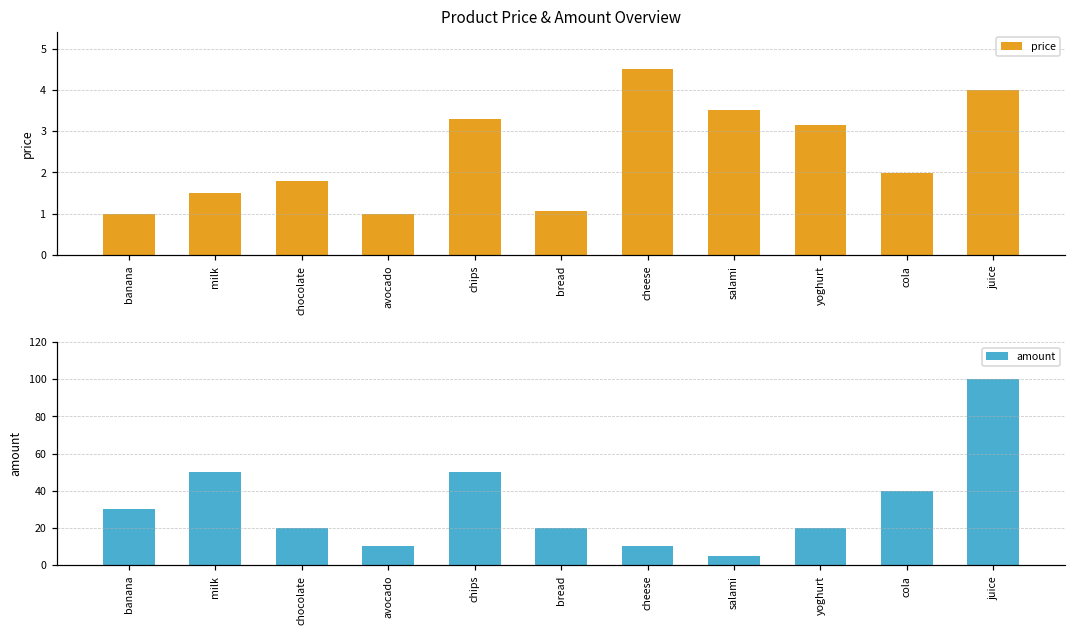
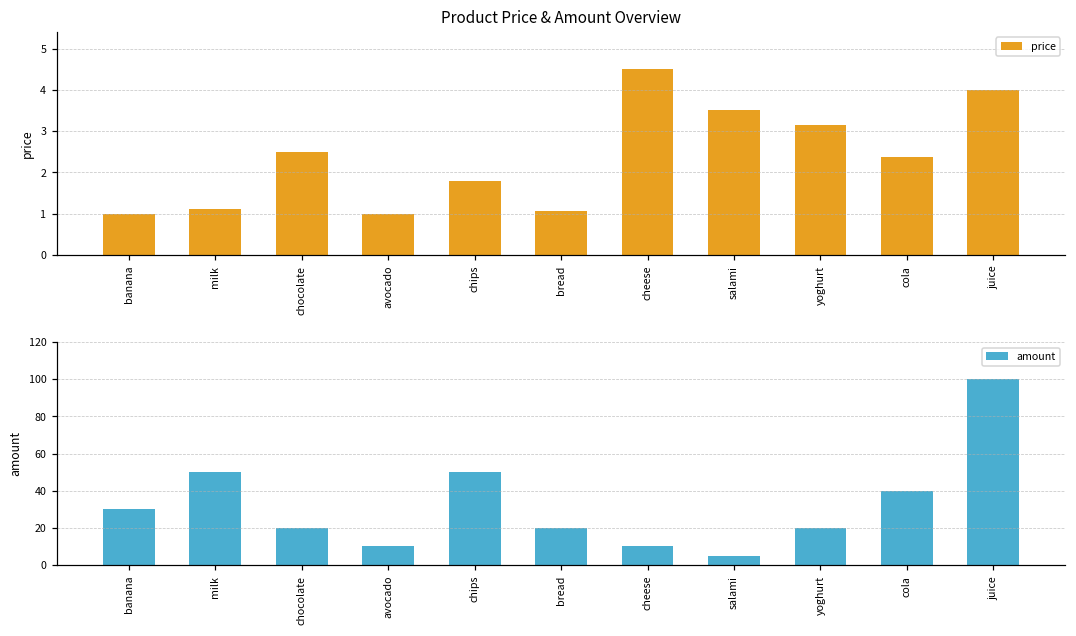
  {
    "Product Price & Amount Overview": {
      "banana": 1.0,
-     "milk": 1.5,
-     "chocolate": 1.8,
+     "milk": 1.1,
+     "chocolate": 2.5,
      "avocado": 1.0,
-     "chips": 3.3,
+     "chips": 1.8,
      "bread": 1.1,
      "cheese": 4.5,
      "salami": 3.5,
      "yoghurt": 3.2,
-     "cola": 2.0,
+     "cola": 2.4,
      "juice": 4.0
    }
  }
